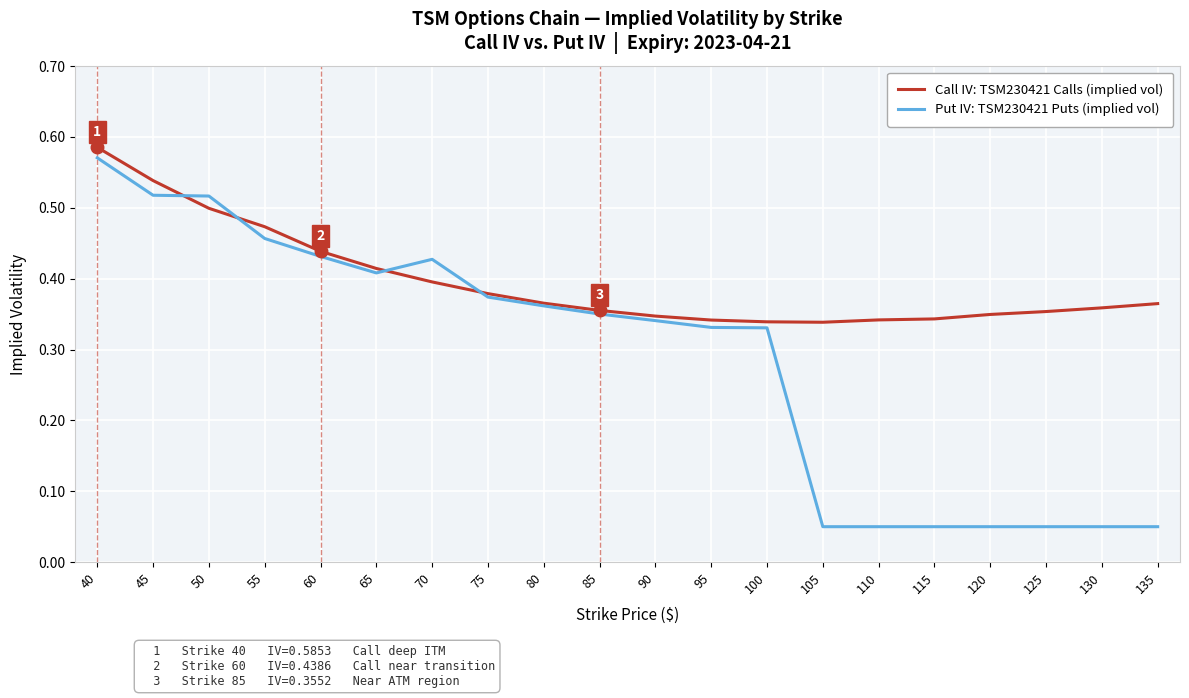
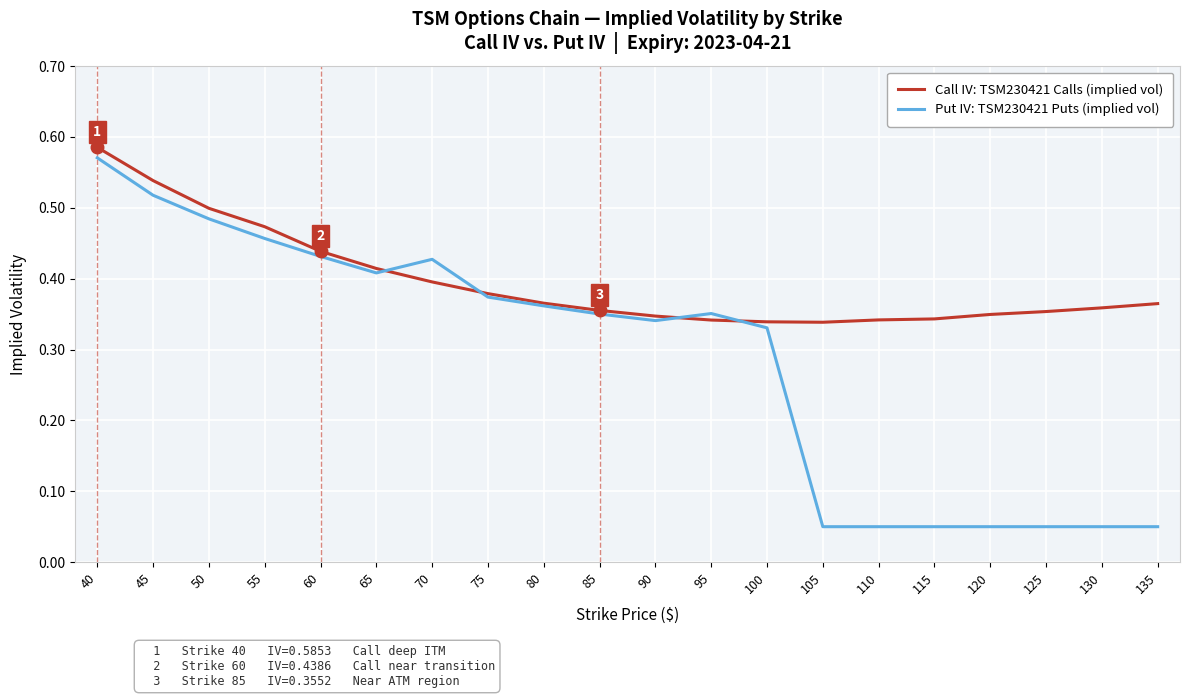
  {
    "Put IV: TSM230421 Puts (implied vol)": {
      "45": 0.52,
-     "50": 0.52,
+     "50": 0.48,
      "55": 0.46,
      "60": 0.43,
      "65": 0.41,
      "70": 0.43,
      "75": 0.37,
      "80": 0.36,
      "85": 0.35,
      "90": 0.34,
-     "95": 0.33,
+     "95": 0.35,
      "100": 0.33,
      "105": 0.05,
      "110": 0.05,
      "115": 0.05,
      "120": 0.05,
      "125": 0.05,
      "130": 0.05,
      "135": 0.05
    }
  }
